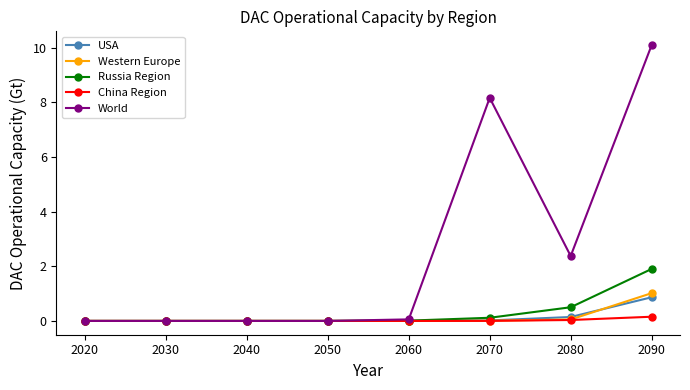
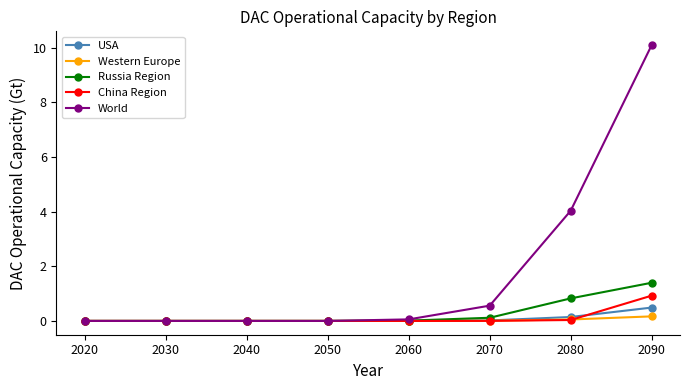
  {
    "USA": {
-     "2090": 0.9
+     "2090": 0.5
    },
    "Western Europe": {
-     "2090": 1.0
+     "2090": 0.2
    },
    "Russia Region": {
      "2070": 0.1,
-     "2080": 0.5,
-     "2090": 1.9
+     "2080": 0.8,
+     "2090": 1.4
    },
    "China Region": {
-     "2090": 0.2
+     "2090": 0.9
    },
    "World": {
-     "2070": 8.2,
-     "2080": 2.4,
+     "2070": 0.6,
+     "2080": 4.0,
      "2090": 10.1
    }
  }
